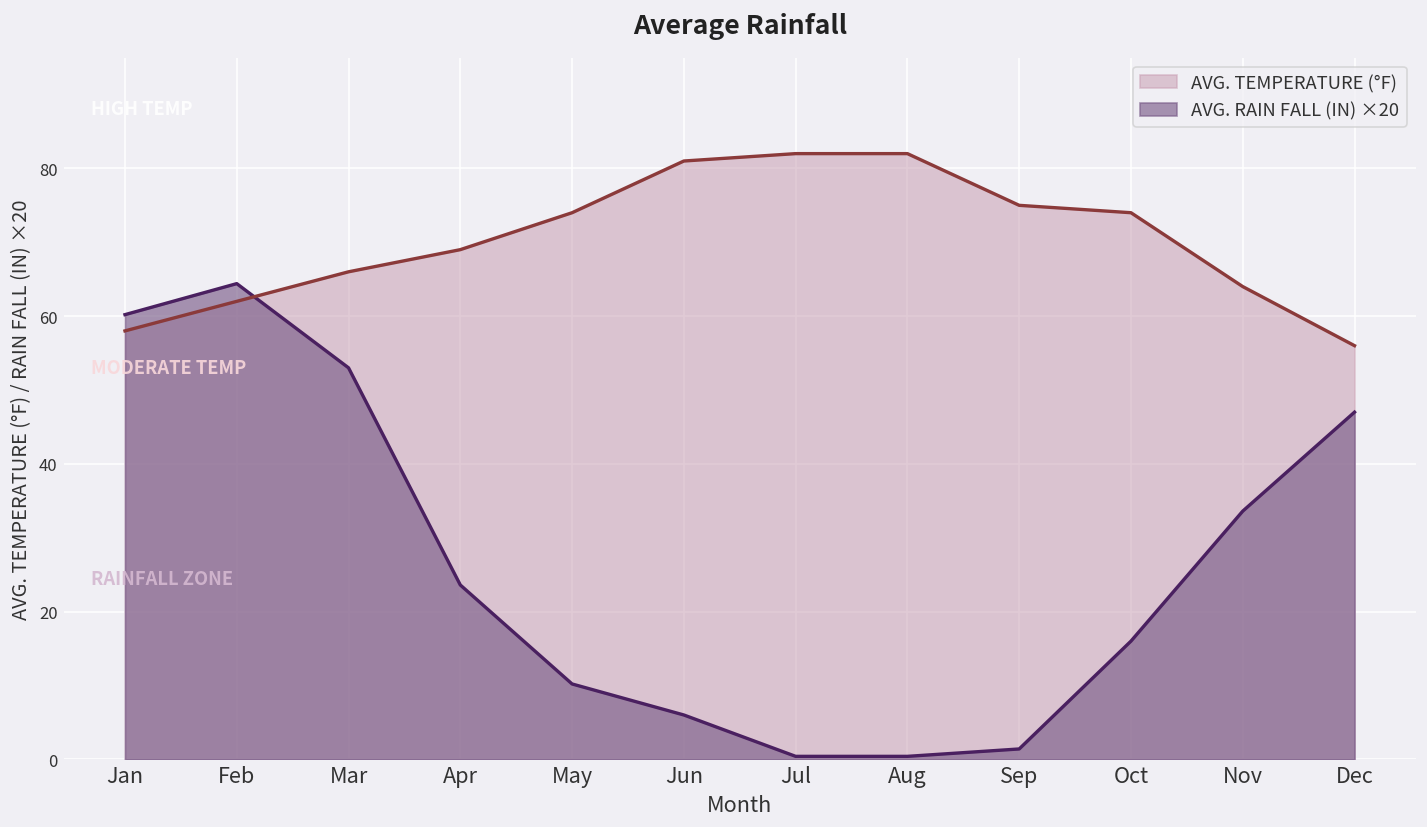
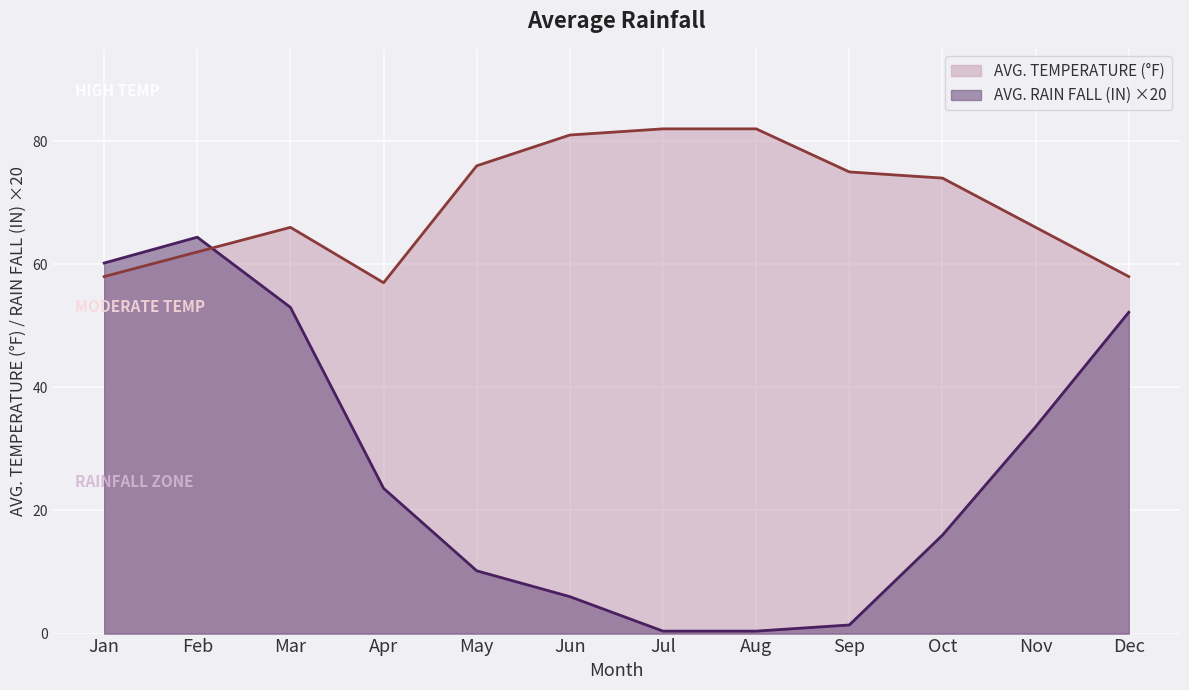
  {
    "AVG. RAIN FALL (IN) ×20": {
      "Jan": 60,
      "Feb": 64,
      "Mar": 53,
      "Apr": 24,
      "May": 10,
      "Jun": 6,
      "Jul": 0,
      "Aug": 0,
      "Sep": 1,
      "Oct": 16,
      "Nov": 34,
-     "Dec": 47
+     "Dec": 52
    },
    "AVG. TEMPERATURE (°F)": {
      "Jan": 58,
      "Feb": 62,
      "Mar": 66,
-     "Apr": 69,
-     "May": 74,
+     "Apr": 57,
+     "May": 76,
      "Jun": 81,
      "Jul": 82,
      "Aug": 82,
      "Sep": 75,
      "Oct": 74,
-     "Nov": 64,
-     "Dec": 56
+     "Nov": 66,
+     "Dec": 58
    }
  }
